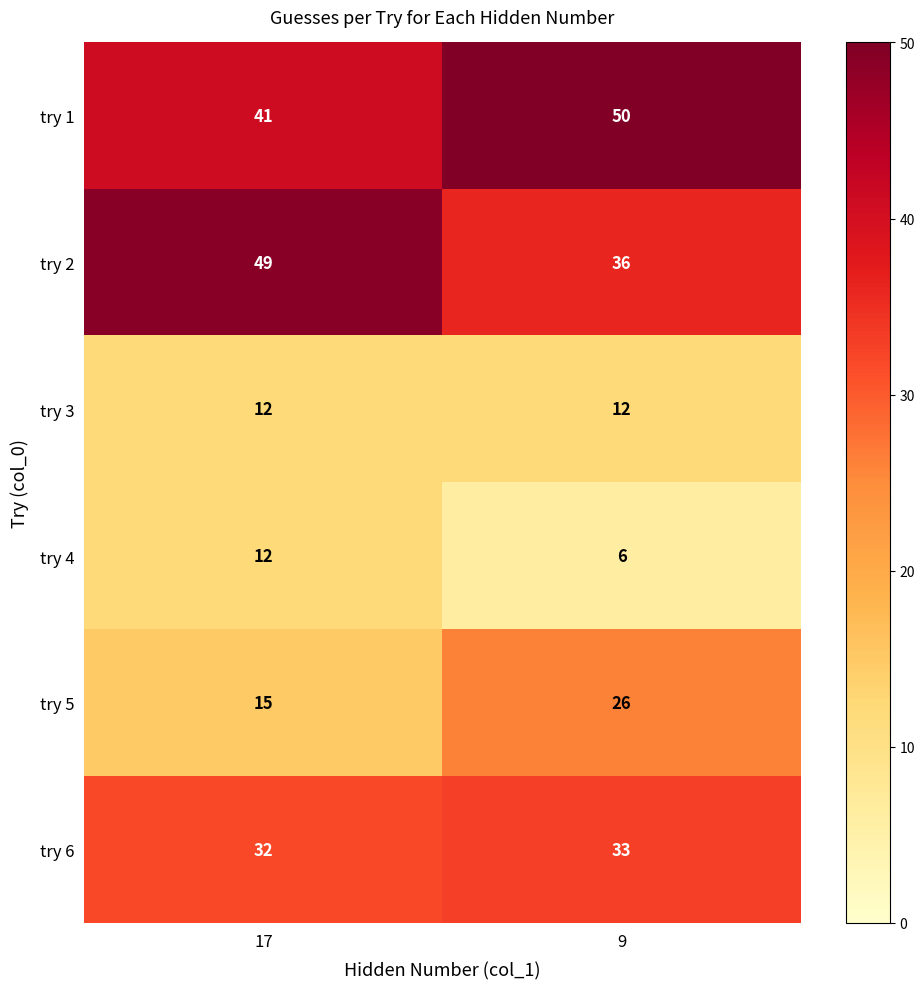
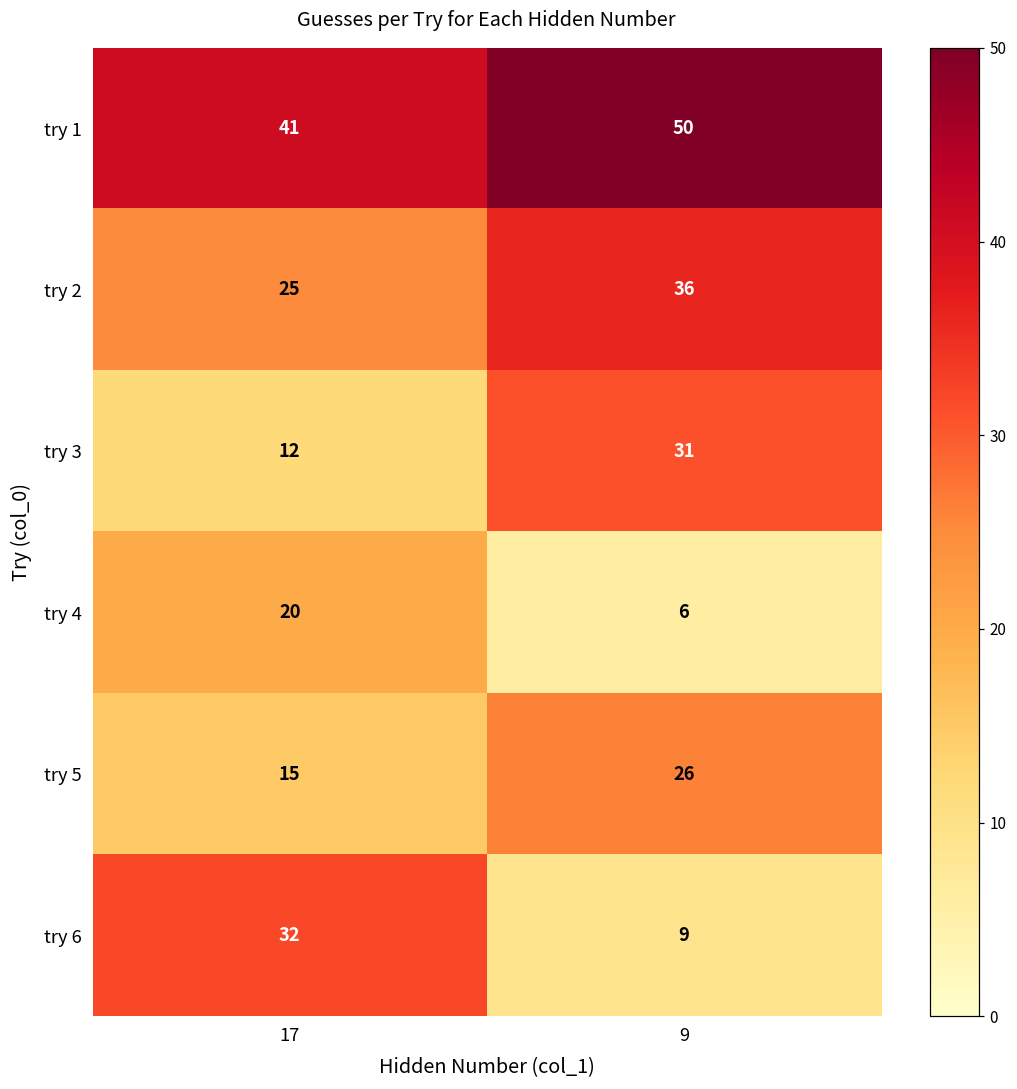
  {
    "try 1": {
      "17": 41,
      "9": 50
    },
    "try 2": {
-     "17": 49,
+     "17": 25,
      "9": 36
    },
    "try 3": {
      "17": 12,
-     "9": 12
+     "9": 31
    },
    "try 4": {
-     "17": 12,
+     "17": 20,
      "9": 6
    },
    "try 5": {
      "17": 15,
      "9": 26
    },
    "try 6": {
      "17": 32,
-     "9": 33
+     "9": 9
    }
  }
